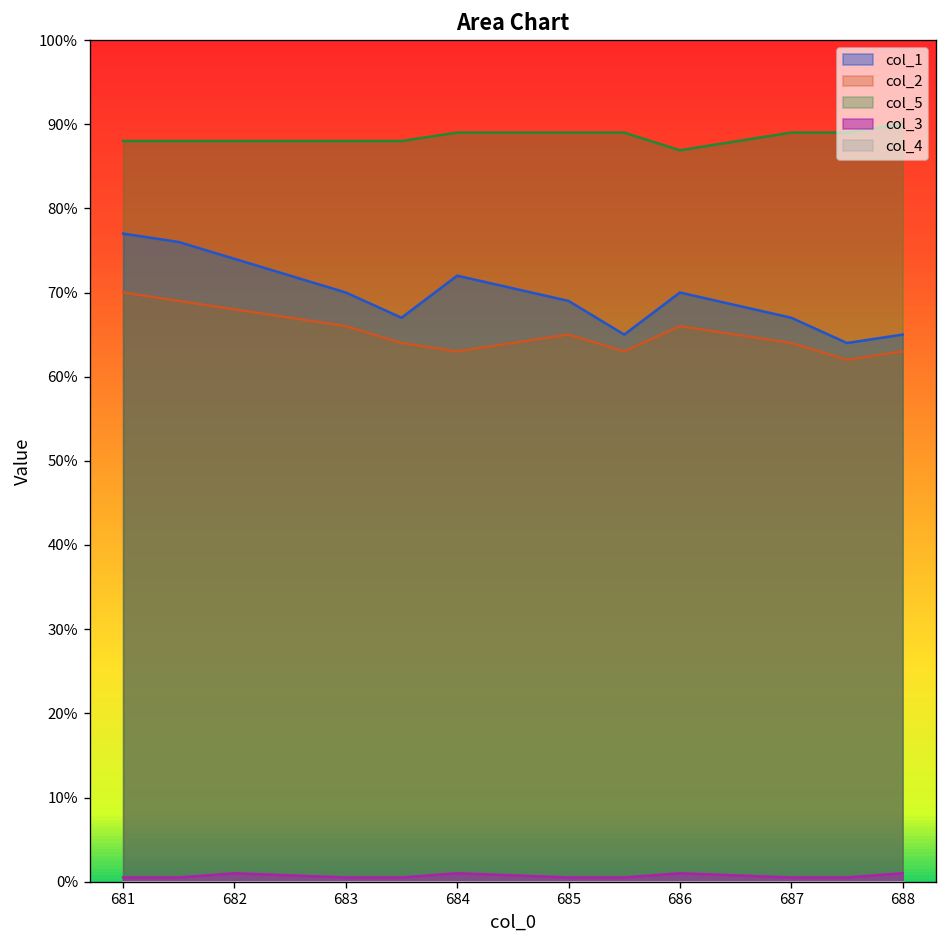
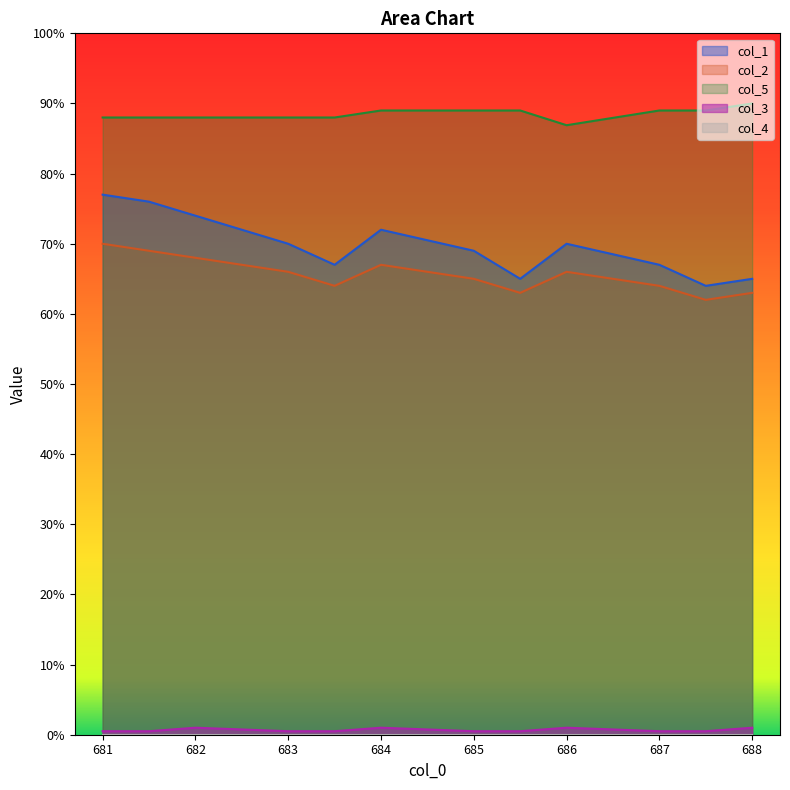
  {
    "col_1": {
      "681": "77%",
      "682": "74%",
      "683": "70%",
      "684": "72%",
      "685": "69%",
      "686": "70%",
      "687": "67%",
      "688": "65%"
    },
    "col_2": {
      "681": "70%",
      "682": "68%",
      "683": "66%",
-     "684": "63%",
+     "684": "67%",
      "685": "65%",
      "686": "66%",
      "687": "64%",
      "688": "63%"
    },
    "col_5": {
      "681": "88%",
      "682": "88%",
      "683": "88%",
      "684": "89%",
      "685": "89%",
      "686": "87%",
      "687": "89%"
    },
    "col_3": {
      "681": "1%",
      "682": "1%",
      "683": "1%",
      "684": "1%",
      "685": "1%",
      "686": "1%",
      "687": "1%",
      "688": "1%"
    },
    "col_4": {
      "681": "0%",
      "682": "0%",
      "683": "0%",
      "684": "0%",
      "685": "0%",
      "686": "0%",
      "687": "0%",
      "688": "0%"
    }
  }
